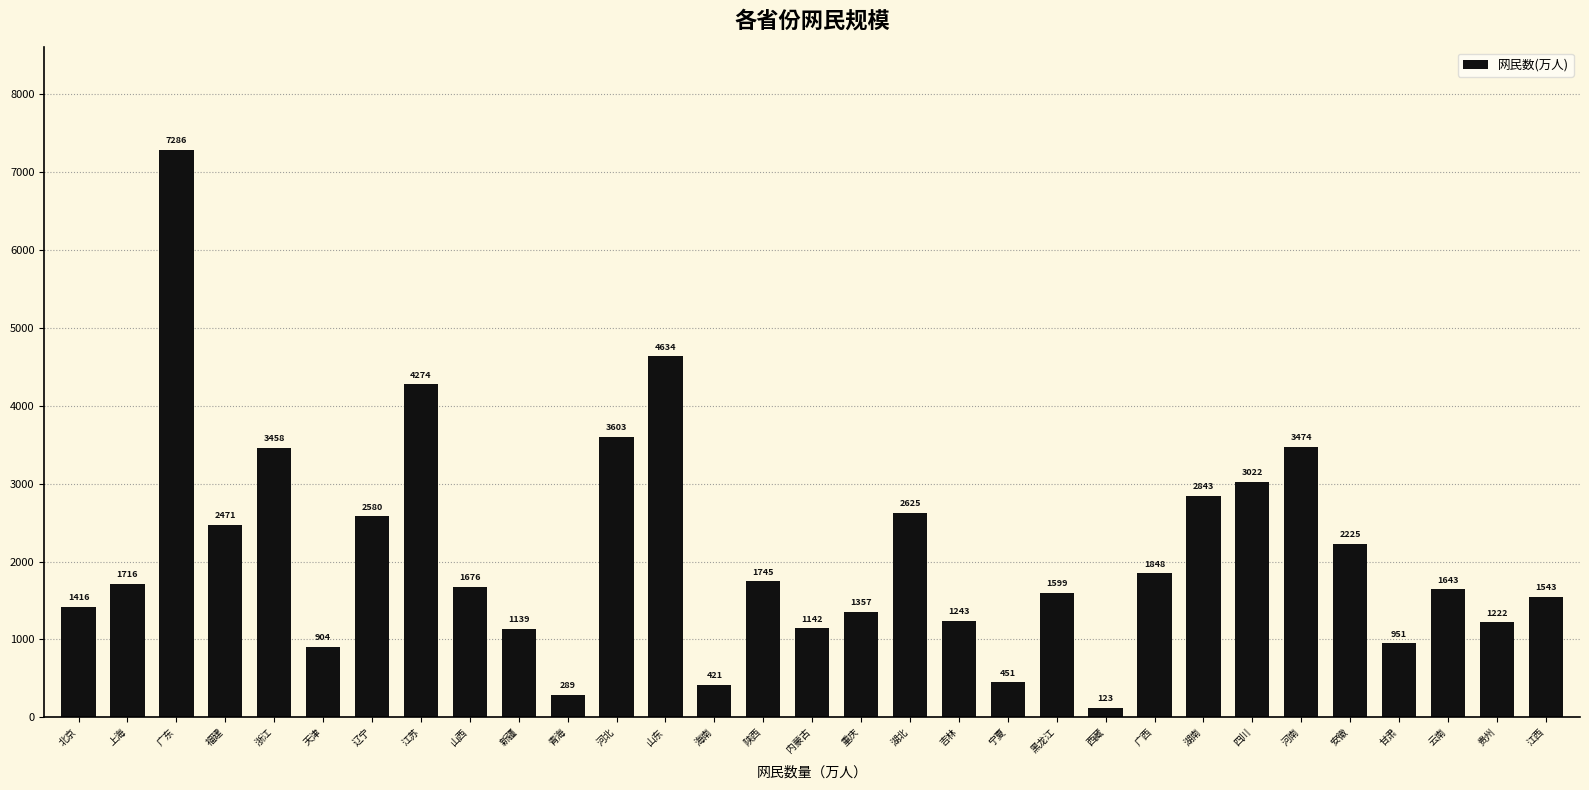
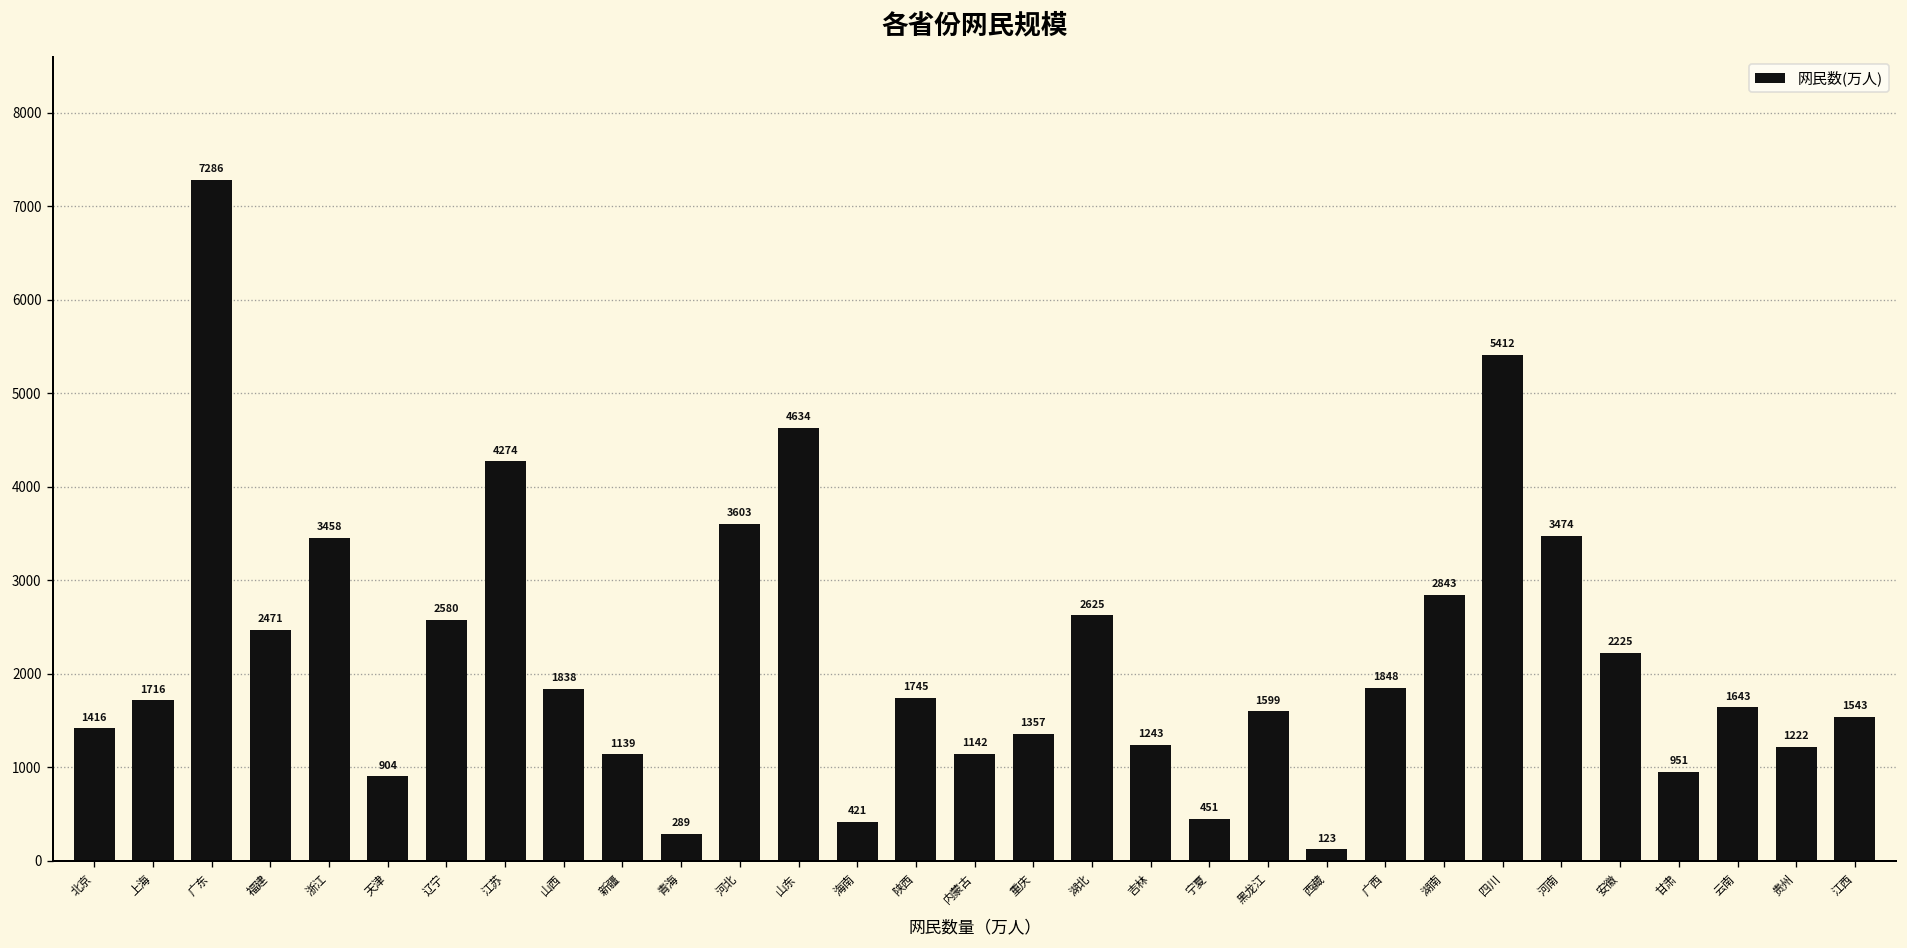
  {
    "北京": 1416,
    "上海": 1716,
    "广东": 7286,
    "福建": 2471,
    "浙江": 3458,
    "天津": 904,
    "辽宁": 2580,
    "江苏": 4274,
-   "山西": 1676,
+   "山西": 1838,
    "新疆": 1139,
    "青海": 289,
    "河北": 3603,
    "山东": 4634,
    "海南": 421,
    "陕西": 1745,
    "内蒙古": 1142,
    "重庆": 1357,
    "湖北": 2625,
    "吉林": 1243,
    "宁夏": 451,
    "黑龙江": 1599,
    "西藏": 123,
    "广西": 1848,
    "湖南": 2843,
-   "四川": 3022,
+   "四川": 5412,
    "河南": 3474,
    "安徽": 2225,
    "甘肃": 951,
    "云南": 1643,
    "贵州": 1222,
    "江西": 1543
  }
